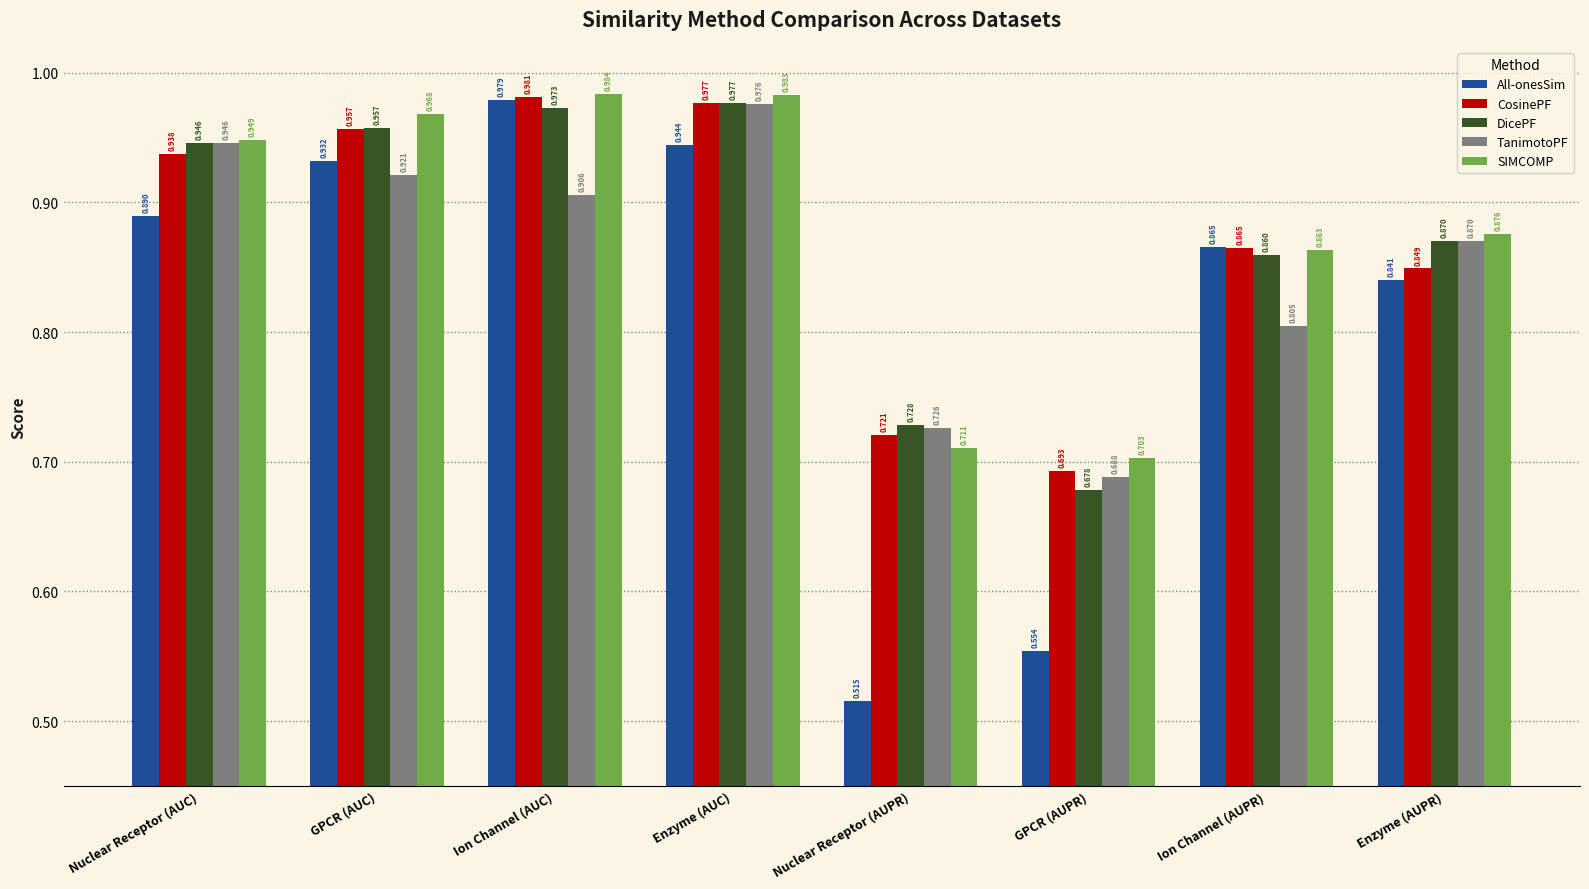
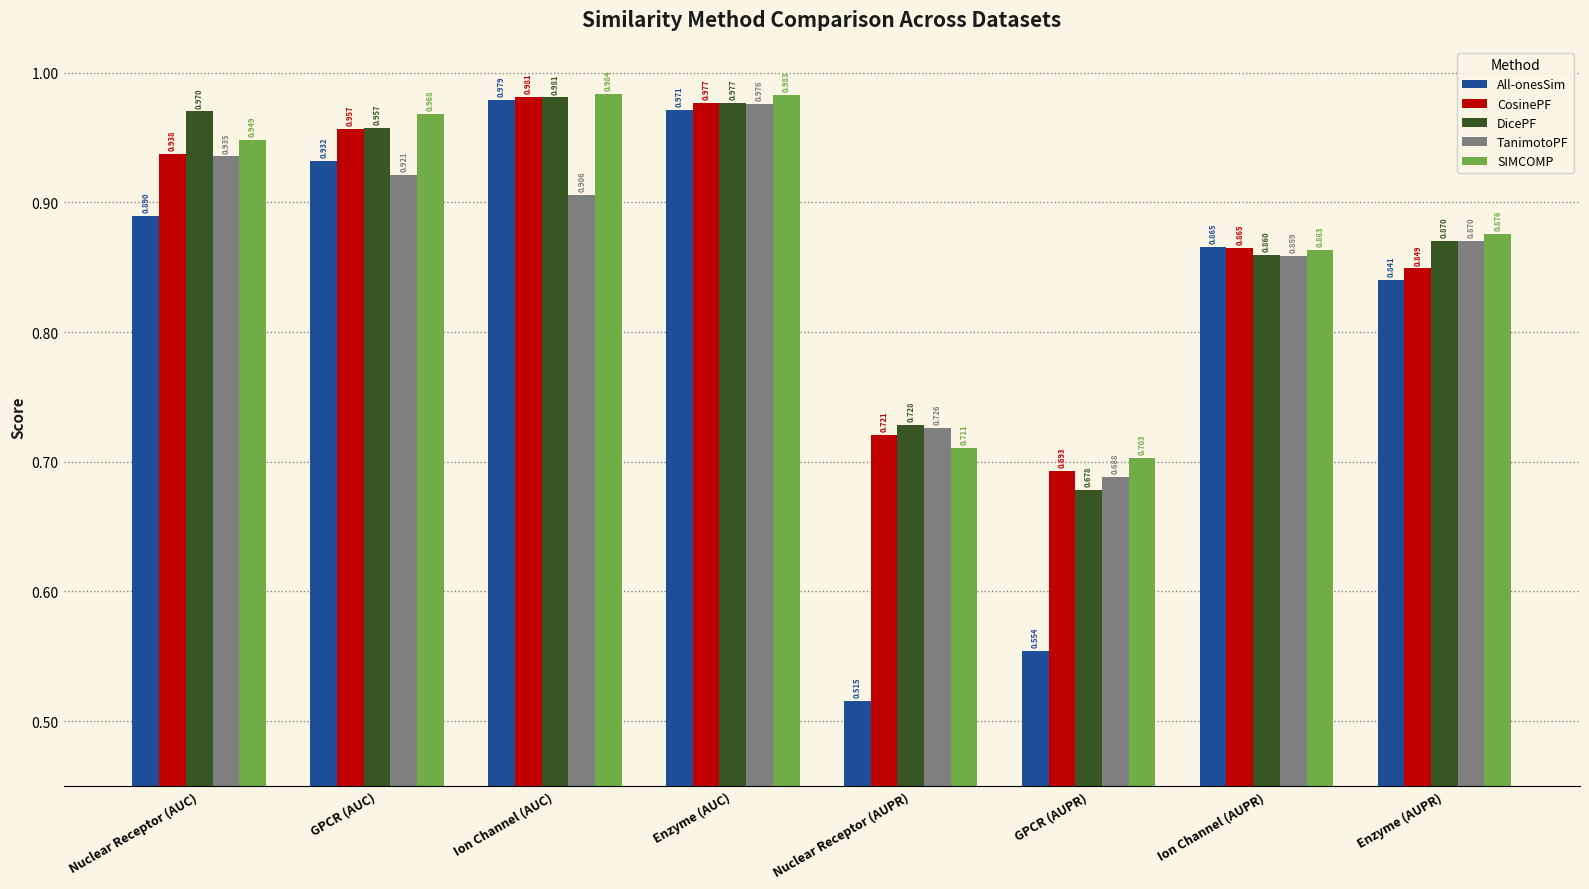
  {
    "All-onesSim": {
      "Nuclear Receptor (AUC)": 0.890,
      "GPCR (AUC)": 0.932,
      "Ion Channel (AUC)": 0.979,
-     "Enzyme (AUC)": 0.944,
+     "Enzyme (AUC)": 0.971,
      "Nuclear Receptor (AUPR)": 0.515,
      "GPCR (AUPR)": 0.554,
      "Ion Channel (AUPR)": 0.865,
      "Enzyme (AUPR)": 0.841
    },
    "CosinePF": {
      "Nuclear Receptor (AUC)": 0.938,
      "GPCR (AUC)": 0.957,
      "Ion Channel (AUC)": 0.981,
      "Enzyme (AUC)": 0.977,
      "Nuclear Receptor (AUPR)": 0.721,
      "GPCR (AUPR)": 0.693,
      "Ion Channel (AUPR)": 0.865,
      "Enzyme (AUPR)": 0.849
    },
    "DicePF": {
-     "Nuclear Receptor (AUC)": 0.946,
+     "Nuclear Receptor (AUC)": 0.970,
      "GPCR (AUC)": 0.957,
-     "Ion Channel (AUC)": 0.973,
+     "Ion Channel (AUC)": 0.981,
      "Enzyme (AUC)": 0.977,
      "Nuclear Receptor (AUPR)": 0.728,
      "GPCR (AUPR)": 0.678,
      "Ion Channel (AUPR)": 0.860,
      "Enzyme (AUPR)": 0.870
    },
    "TanimotoPF": {
-     "Nuclear Receptor (AUC)": 0.946,
+     "Nuclear Receptor (AUC)": 0.935,
      "GPCR (AUC)": 0.921,
      "Ion Channel (AUC)": 0.906,
      "Enzyme (AUC)": 0.976,
      "Nuclear Receptor (AUPR)": 0.726,
      "GPCR (AUPR)": 0.688,
-     "Ion Channel (AUPR)": 0.805,
+     "Ion Channel (AUPR)": 0.859,
      "Enzyme (AUPR)": 0.870
    },
    "SIMCOMP": {
      "Nuclear Receptor (AUC)": 0.949,
      "GPCR (AUC)": 0.968,
      "Ion Channel (AUC)": 0.984,
      "Enzyme (AUC)": 0.983,
      "Nuclear Receptor (AUPR)": 0.711,
      "GPCR (AUPR)": 0.703,
      "Ion Channel (AUPR)": 0.863,
      "Enzyme (AUPR)": 0.876
    }
  }
